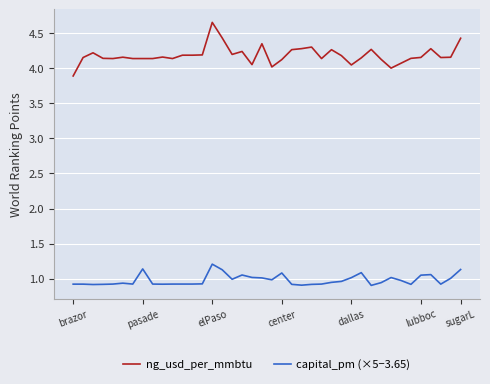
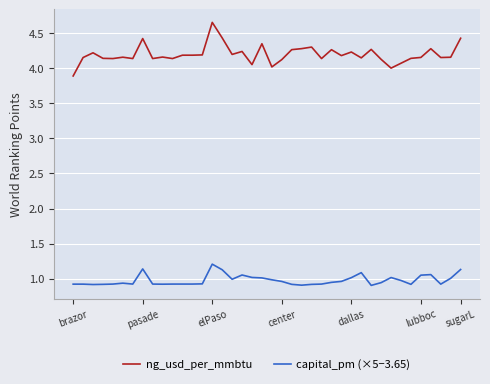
  {
    "ng_usd_per_mmbtu": {
      "brazor": 3.9,
-     "pasade": 4.1,
+     "pasade": 4.4,
      "elPaso": 4.7,
      "center": 4.1,
-     "dallas": 4.0,
+     "dallas": 4.2,
      "lubboc": 4.2,
      "sugarL": 4.4
    },
    "capital_pm (×5−3.65)": {
      "brazor": 0.9,
      "pasade": 1.1,
      "elPaso": 1.2,
-     "center": 1.1,
+     "center": 1.0,
      "dallas": 1.0,
      "lubboc": 1.0,
      "sugarL": 1.1
    }
  }
